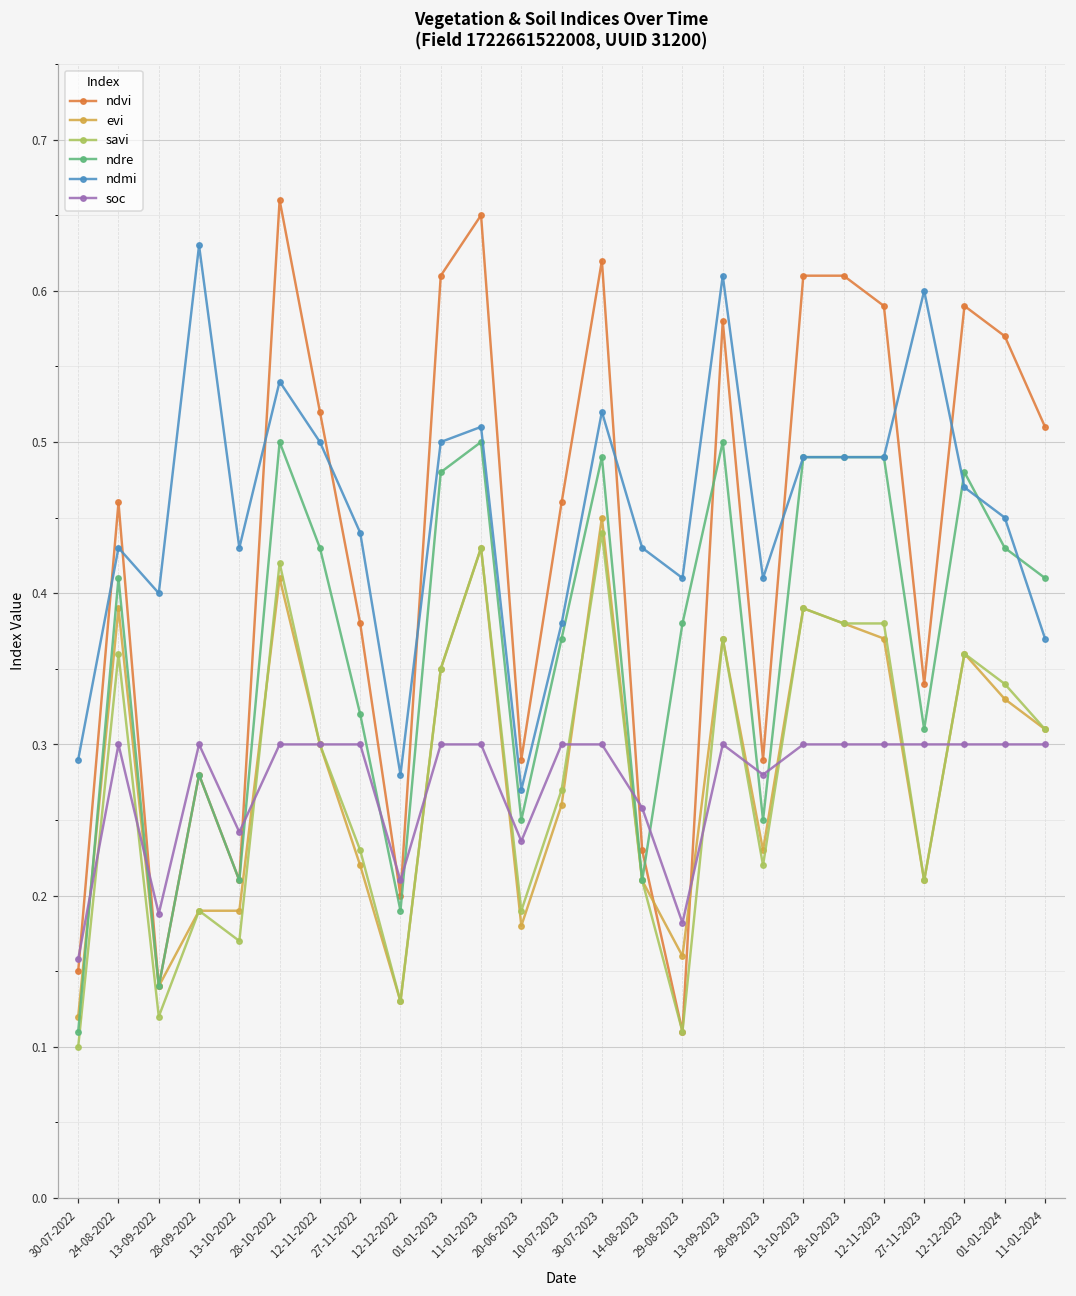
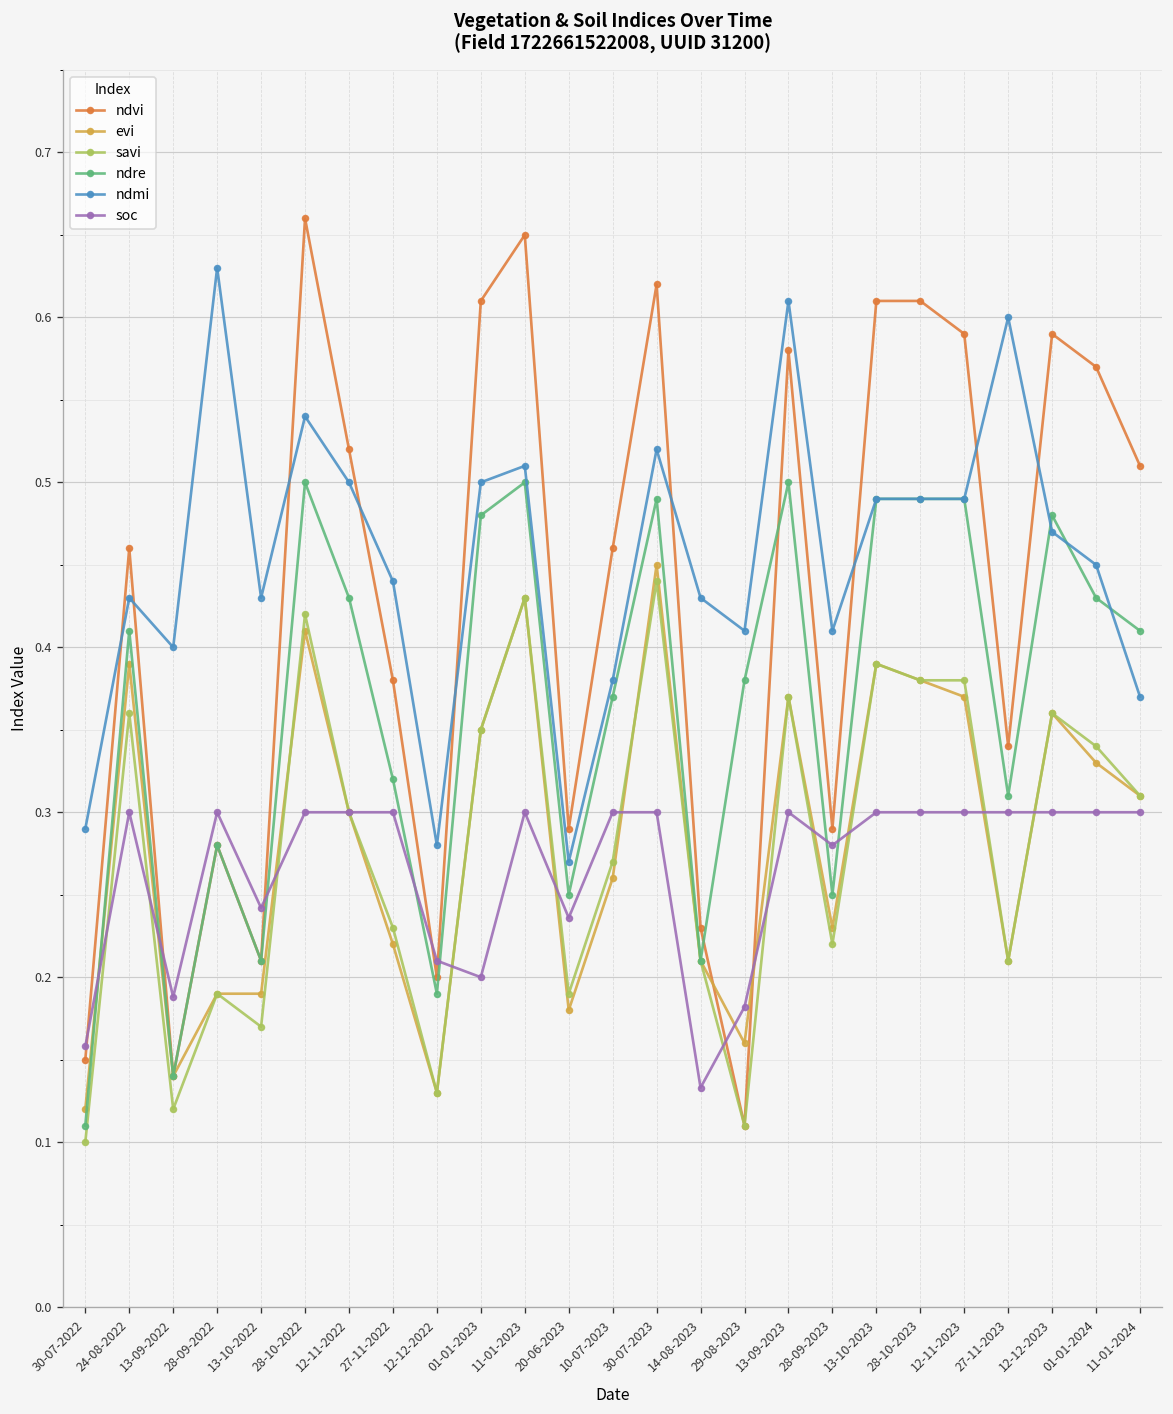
  {
    "ndre": {
      "30-07-2022": 0.110,
      "24-08-2022": 0.410,
      "28-10-2022": 0.500,
      "12-11-2022": 0.430,
      "27-11-2022": 0.320,
      "12-12-2022": 0.190,
      "01-01-2023": 0.480,
      "11-01-2023": 0.500,
      "20-06-2023": 0.250,
      "10-07-2023": 0.370,
      "30-07-2023": 0.490,
      "29-08-2023": 0.380,
      "13-09-2023": 0.500,
      "28-09-2023": 0.250,
      "27-11-2023": 0.310,
      "12-12-2023": 0.480,
      "01-01-2024": 0.430,
      "11-01-2024": 0.410
    },
    "ndmi": {
      "30-07-2022": 0.290,
      "24-08-2022": 0.430,
      "13-09-2022": 0.400,
      "28-09-2022": 0.630,
      "13-10-2022": 0.430,
      "28-10-2022": 0.540,
      "12-11-2022": 0.500,
      "27-11-2022": 0.440,
      "12-12-2022": 0.280,
      "01-01-2023": 0.500,
      "11-01-2023": 0.510,
      "20-06-2023": 0.270,
      "10-07-2023": 0.380,
      "30-07-2023": 0.520,
      "14-08-2023": 0.430,
      "29-08-2023": 0.410,
      "13-09-2023": 0.610,
      "28-09-2023": 0.410,
      "27-11-2023": 0.600,
      "12-12-2023": 0.470,
      "01-01-2024": 0.450,
      "11-01-2024": 0.370
    },
    "soc": {
      "30-07-2022": 0.158,
      "24-08-2022": 0.300,
      "13-09-2022": 0.188,
      "28-09-2022": 0.300,
      "13-10-2022": 0.242,
      "28-10-2022": 0.300,
      "27-11-2022": 0.300,
      "12-12-2022": 0.210,
-     "01-01-2023": 0.3,
+     "01-01-2023": 0.2,
      "11-01-2023": 0.300,
      "20-06-2023": 0.236,
      "10-07-2023": 0.300,
      "30-07-2023": 0.300,
-     "14-08-2023": 0.258,
+     "14-08-2023": 0.133,
      "29-08-2023": 0.182,
      "13-09-2023": 0.300,
      "28-09-2023": 0.280,
      "13-10-2023": 0.300,
      "28-10-2023": 0.300,
      "12-11-2023": 0.300,
      "27-11-2023": 0.300,
      "12-12-2023": 0.300,
      "01-01-2024": 0.300,
      "11-01-2024": 0.300
    }
  }
